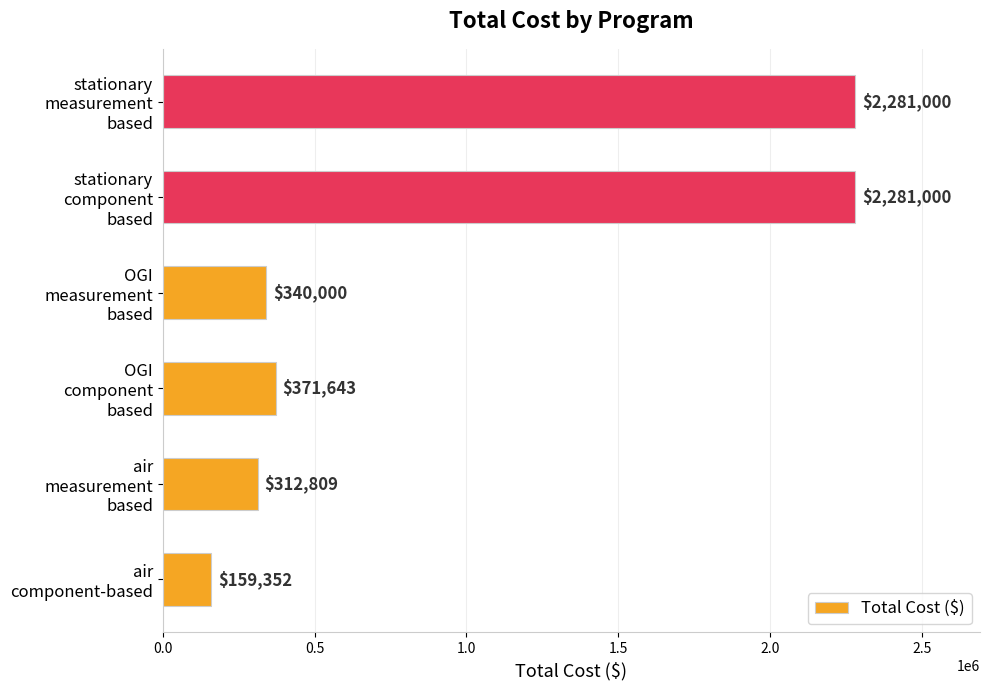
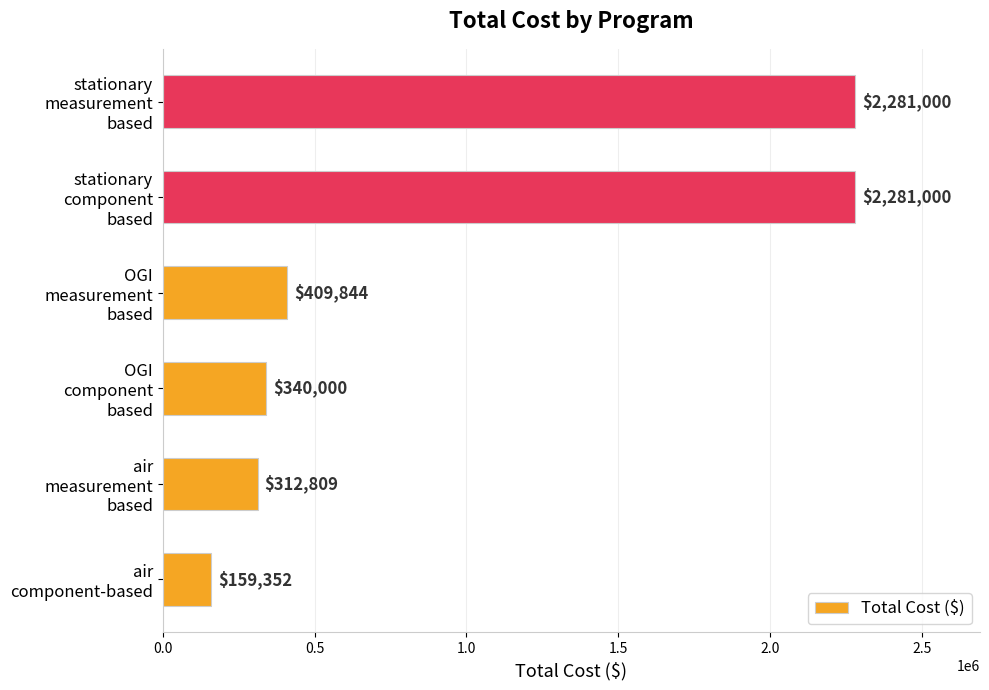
  {
    "stationary measurement based": "$2,281,000",
    "stationary component based": "$2,281,000",
-   "OGI measurement based": "$340,000",
-   "OGI component based": "$371,643",
+   "OGI measurement based": "$409,844",
+   "OGI component based": "$340,000",
    "air measurement based": "$312,809",
    "air component-based": "$159,352"
  }
